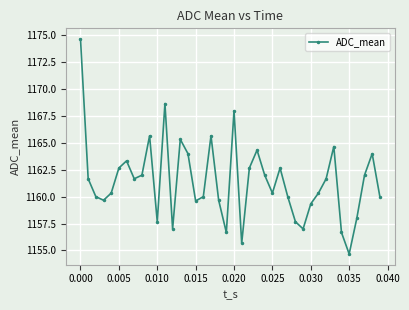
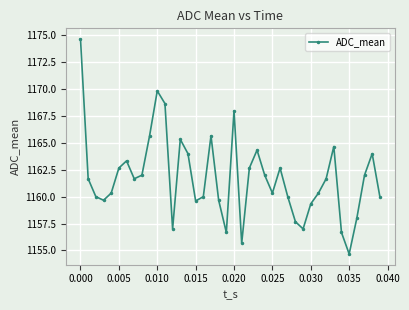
  {
    "0.000": 1174.7,
    "0.005": 1162.7,
-   "0.010": 1157.7,
+   "0.010": 1169.8,
    "0.015": 1159.6,
    "0.020": 1168.0,
    "0.025": 1160.3,
    "0.030": 1159.3,
    "0.035": 1154.7
  }
